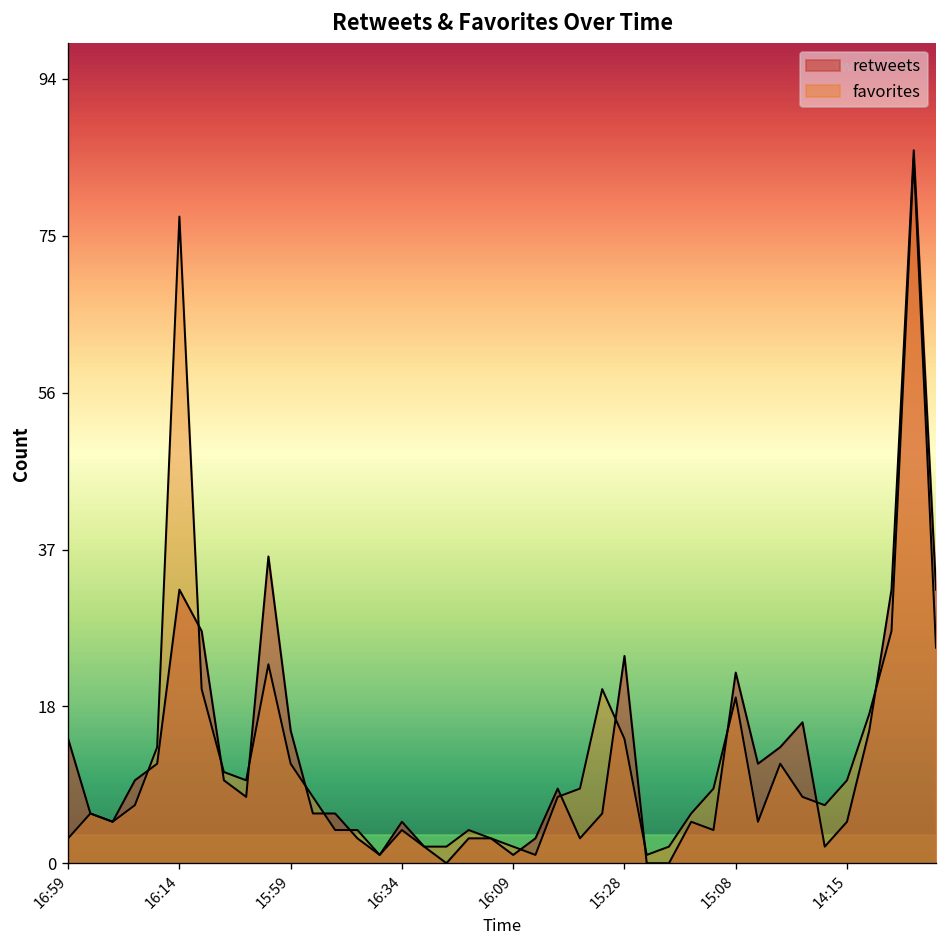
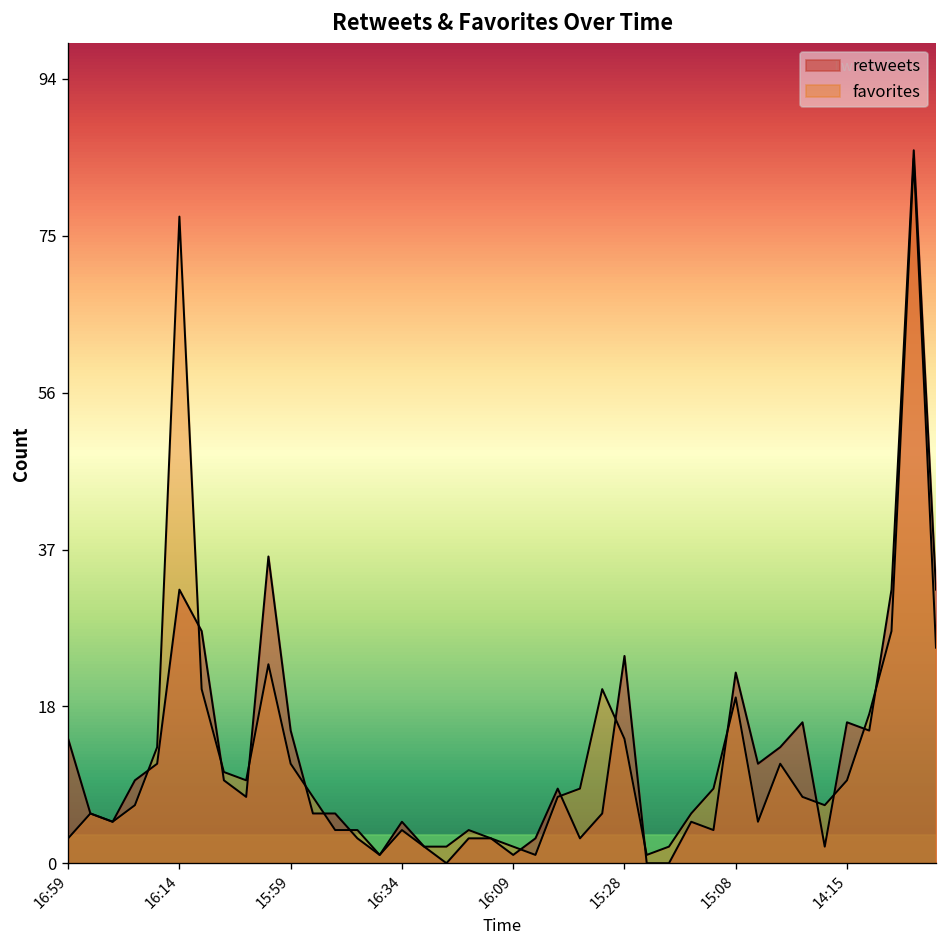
  {
    "retweets": {
      "16:59": 15,
      "16:14": 33,
      "15:59": 16,
      "16:34": 5,
      "15:28": 25,
      "15:08": 23,
-     "14:15": 5
+     "14:15": 17
    },
    "favorites": {
      "16:14": 78,
      "15:59": 12,
      "16:34": 4,
      "15:28": 15,
      "15:08": 20,
      "14:15": 10
    }
  }
